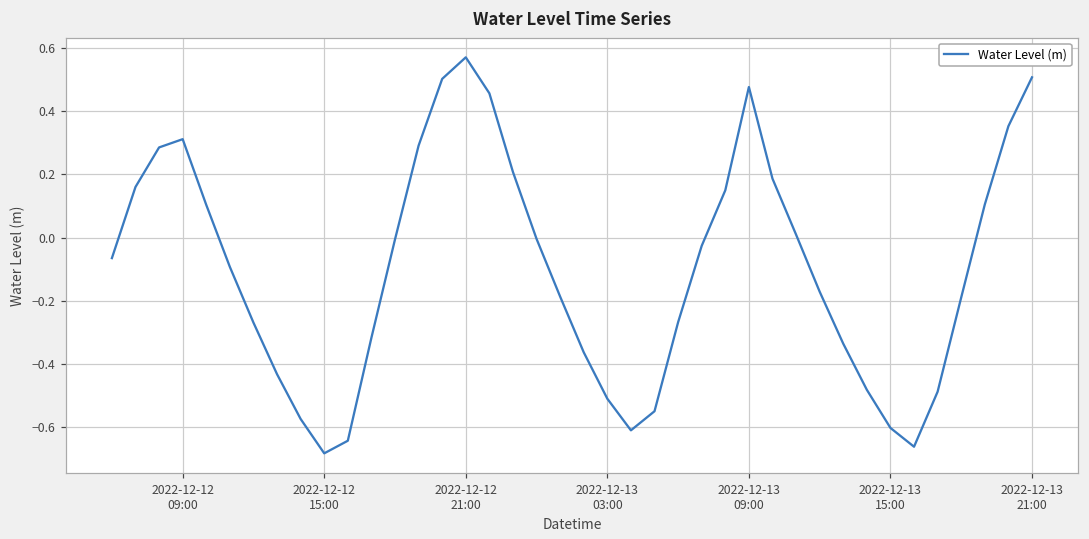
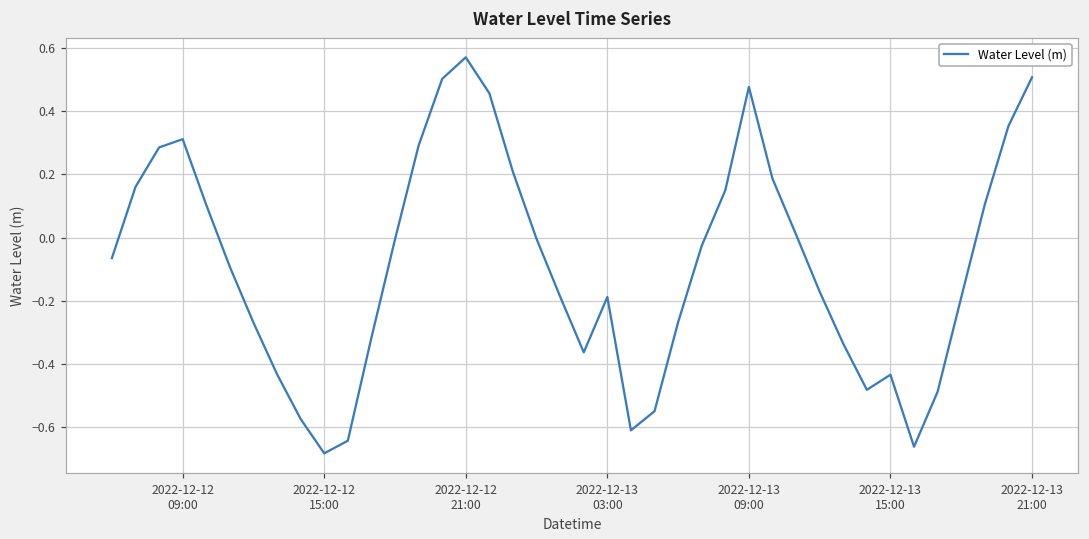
  {
    "2022-12-12 09:00": 0.31,
    "2022-12-12 15:00": -0.68,
    "2022-12-12 21:00": 0.57,
-   "2022-12-13 03:00": -0.51,
+   "2022-12-13 03:00": -0.19,
    "2022-12-13 09:00": 0.48,
-   "2022-12-13 15:00": -0.60,
+   "2022-12-13 15:00": -0.43,
    "2022-12-13 21:00": 0.51
  }
